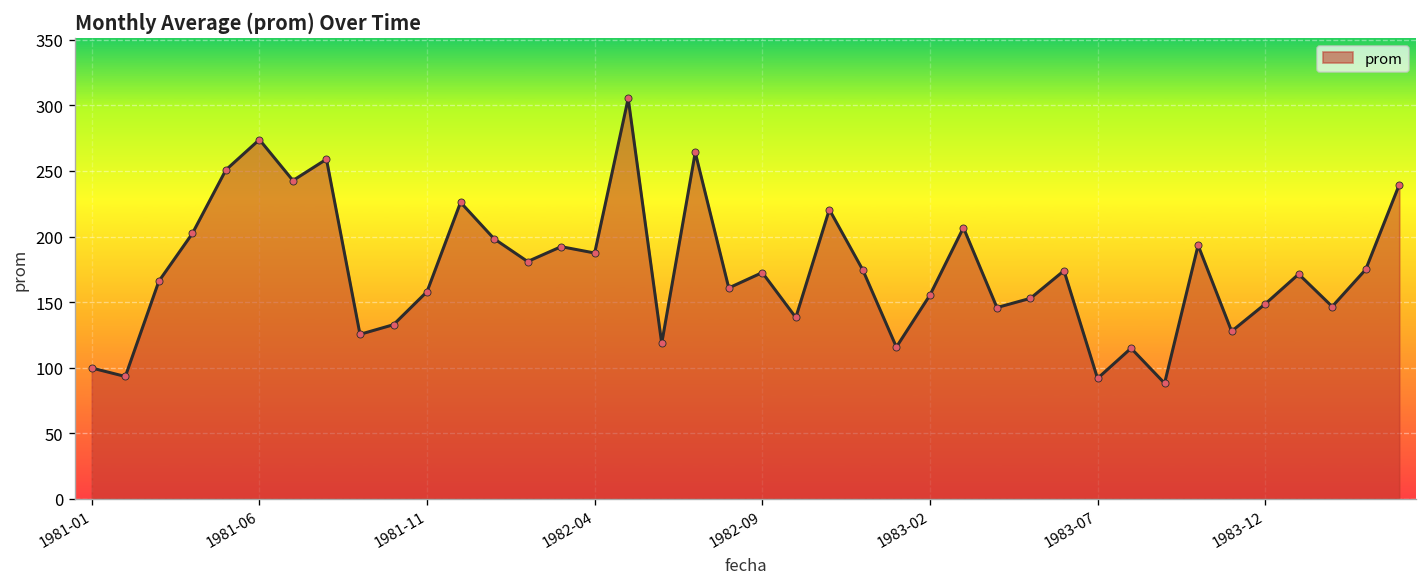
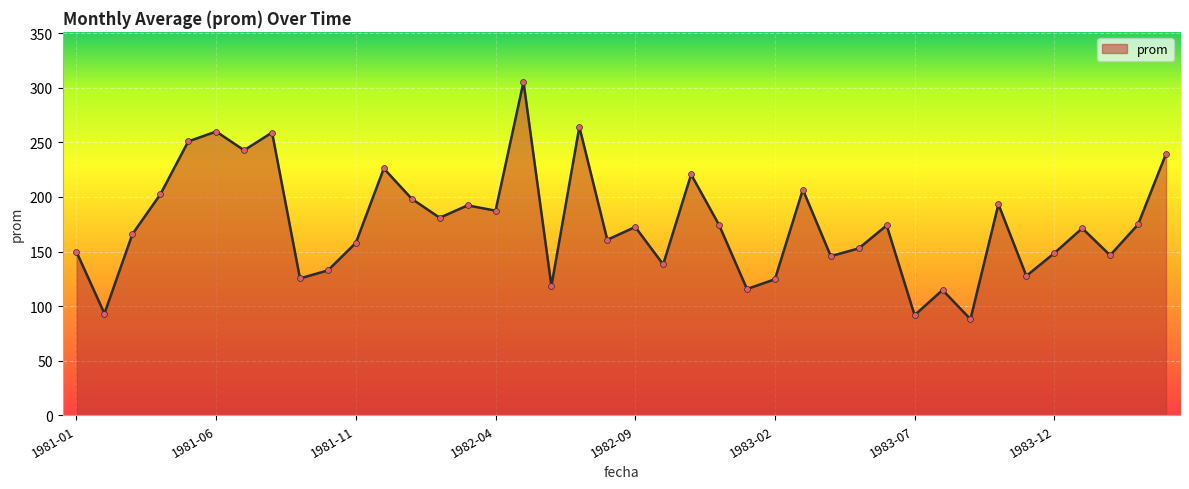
  {
-   "1981-01": 100,
-   "1981-06": 274,
+   "1981-01": 150,
+   "1981-06": 260,
    "1981-11": 158,
    "1982-04": 187,
    "1982-09": 173,
-   "1983-02": 155,
+   "1983-02": 125,
    "1983-07": 92,
    "1983-12": 149
  }
